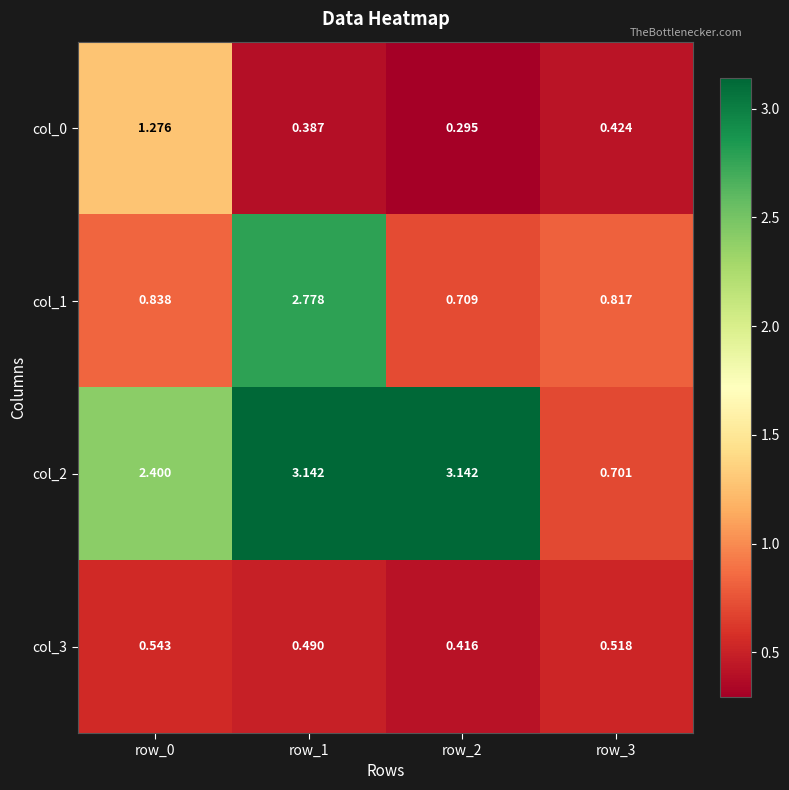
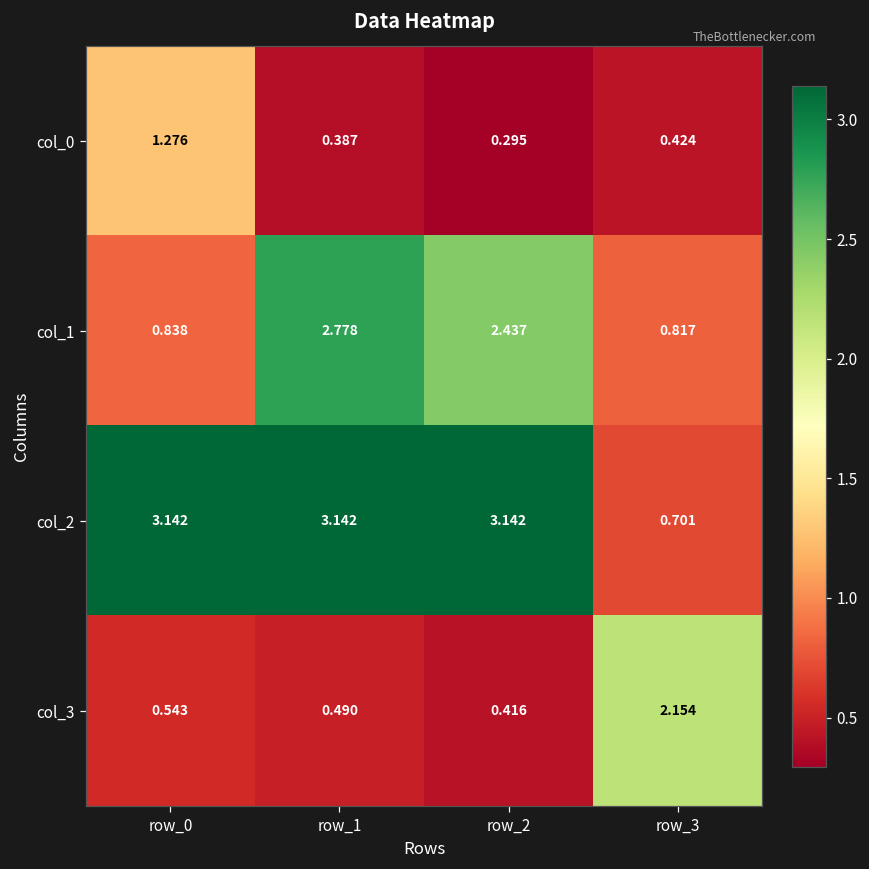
  {
    "col_0": {
      "row_0": 1.276,
      "row_1": 0.387,
      "row_2": 0.295,
      "row_3": 0.424
    },
    "col_1": {
      "row_0": 0.838,
      "row_1": 2.778,
-     "row_2": 0.709,
+     "row_2": 2.437,
      "row_3": 0.817
    },
    "col_2": {
-     "row_0": 2.400,
+     "row_0": 3.142,
      "row_1": 3.142,
      "row_2": 3.142,
      "row_3": 0.701
    },
    "col_3": {
      "row_0": 0.543,
      "row_1": 0.490,
      "row_2": 0.416,
-     "row_3": 0.518
+     "row_3": 2.154
    }
  }
